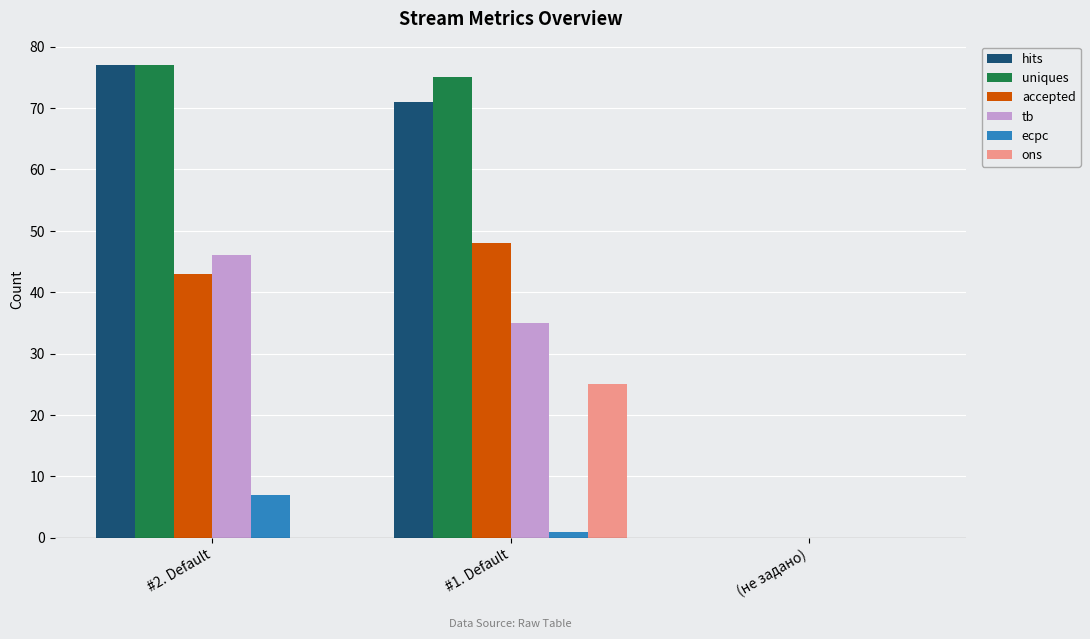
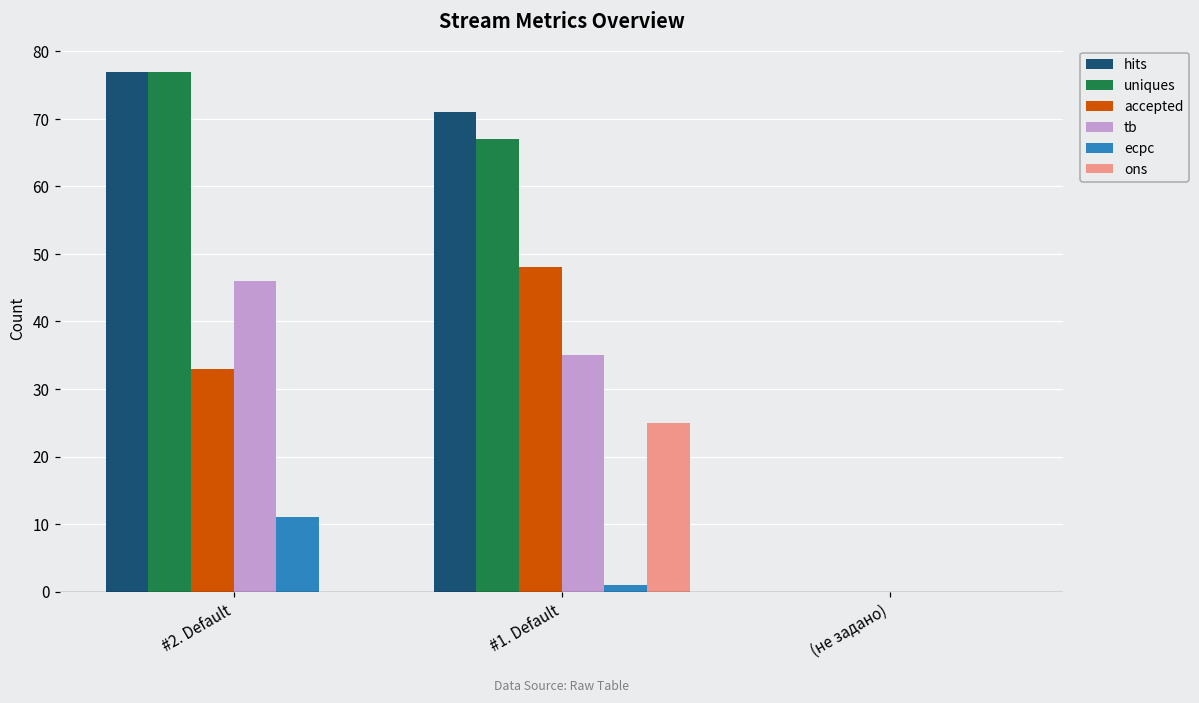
  {
    "hits": {
      "#2. Default": 77,
      "#1. Default": 71,
      "(не задано)": 0
    },
    "uniques": {
      "#2. Default": 77,
-     "#1. Default": 75,
+     "#1. Default": 67,
      "(не задано)": 0
    },
    "accepted": {
-     "#2. Default": 43,
+     "#2. Default": 33,
      "#1. Default": 48,
      "(не задано)": 0
    },
    "tb": {
      "#2. Default": 46,
      "#1. Default": 35,
      "(не задано)": 0
    },
    "ecpc": {
-     "#2. Default": 7,
+     "#2. Default": 11,
      "#1. Default": 1,
      "(не задано)": 0
    },
    "ons": {
      "#2. Default": 0,
      "#1. Default": 25,
      "(не задано)": 0
    }
  }
